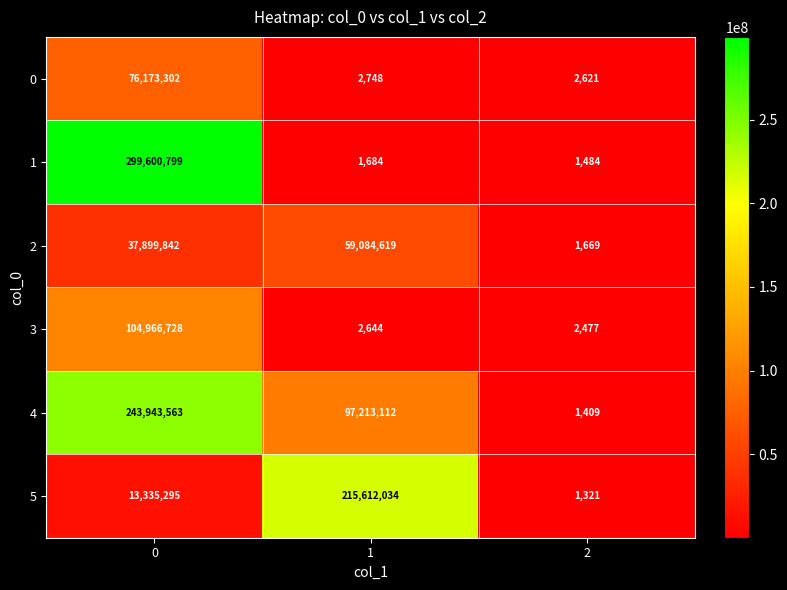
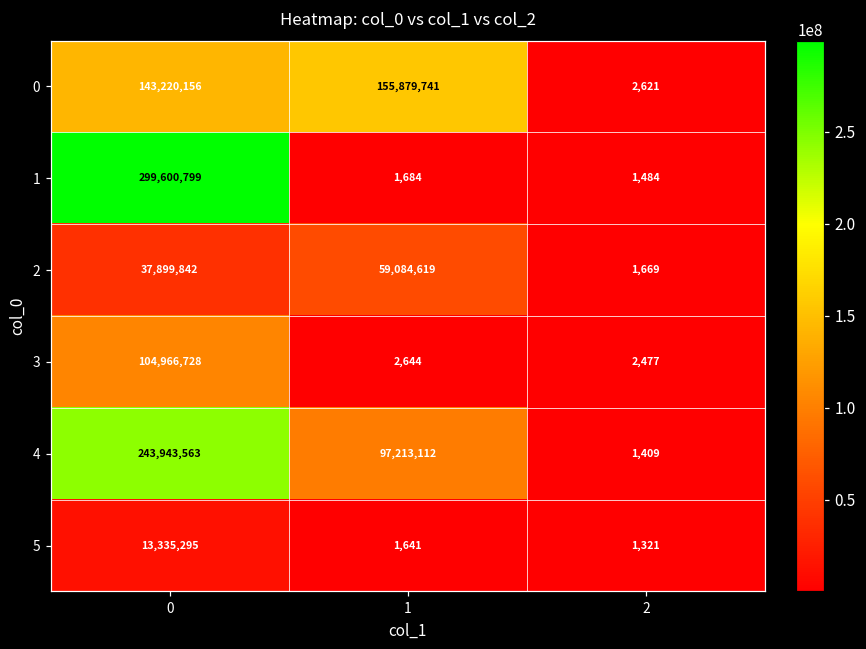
  {
    "0": {
-     "0": "76,173,302",
-     "1": "2,748",
+     "0": "143,220,156",
+     "1": "155,879,741",
      "2": "2,621"
    },
    "1": {
      "0": "299,600,799",
      "1": "1,684",
      "2": "1,484"
    },
    "2": {
      "0": "37,899,842",
      "1": "59,084,619",
      "2": "1,669"
    },
    "3": {
      "0": "104,966,728",
      "1": "2,644",
      "2": "2,477"
    },
    "4": {
      "0": "243,943,563",
      "1": "97,213,112",
      "2": "1,409"
    },
    "5": {
      "0": "13,335,295",
-     "1": "215,612,034",
+     "1": "1,641",
      "2": "1,321"
    }
  }
